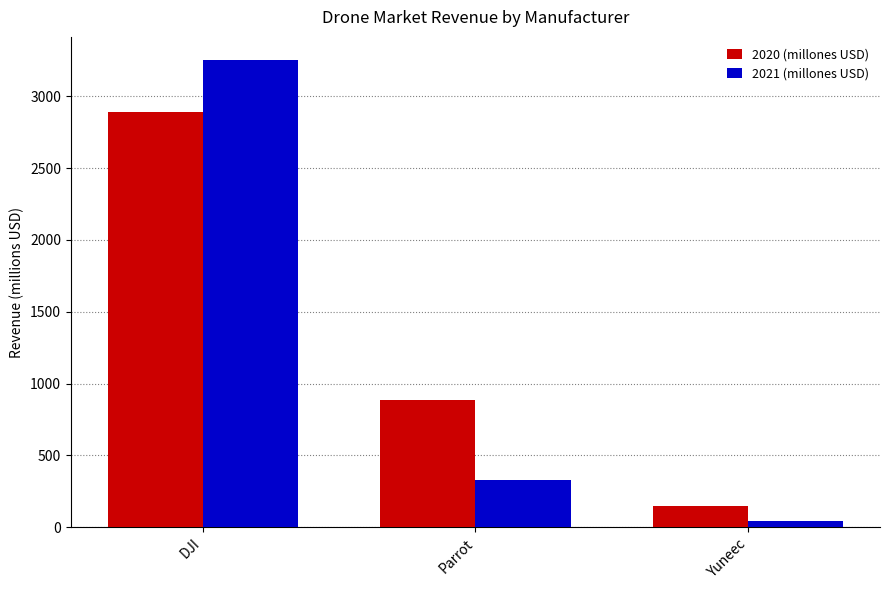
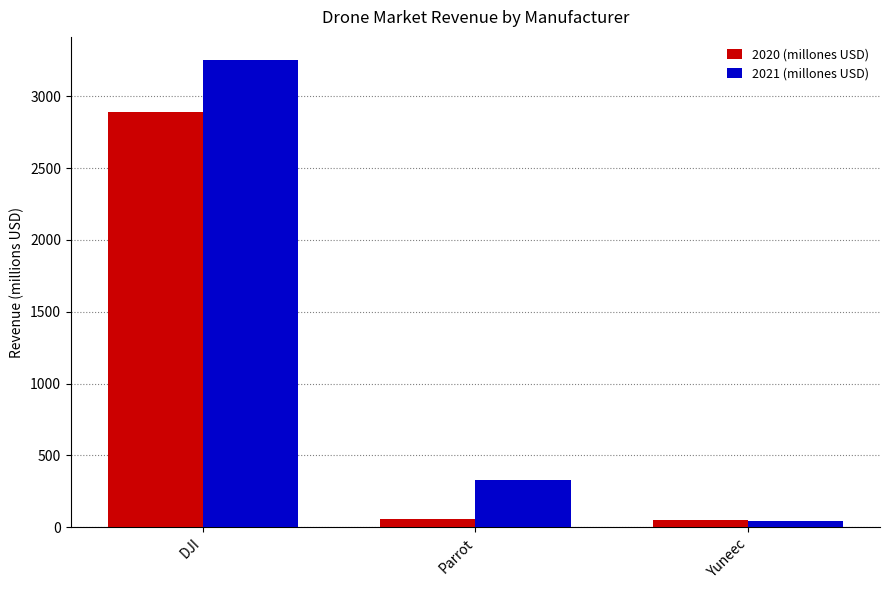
  {
    "2020 (millones USD)": {
      "DJI": 2890,
-     "Parrot": 890,
-     "Yuneec": 150
+     "Parrot": 60,
+     "Yuneec": 50
    },
    "2021 (millones USD)": {
      "DJI": 3250,
      "Parrot": 330,
      "Yuneec": 50
    }
  }
